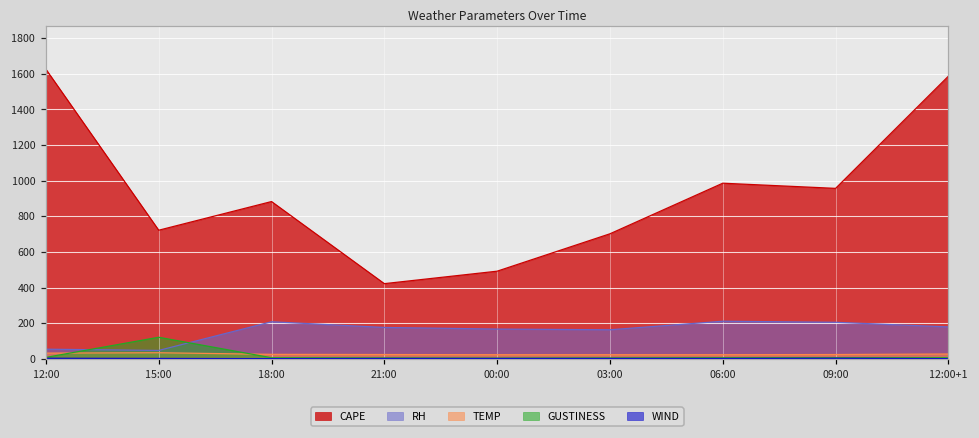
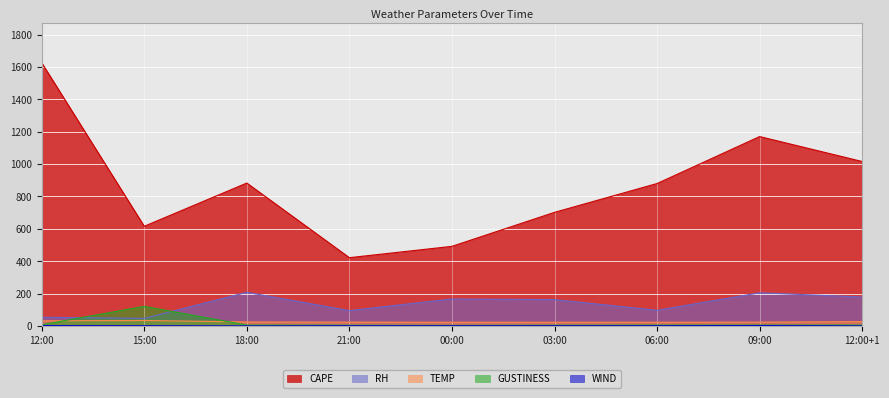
  {
    "CAPE": {
      "12:00": 1630,
-     "15:00": 720,
+     "15:00": 620,
      "18:00": 880,
      "21:00": 420,
      "00:00": 490,
      "03:00": 700,
-     "06:00": 990,
-     "09:00": 960,
-     "12:00+1": 1590
+     "06:00": 880,
+     "09:00": 1170,
+     "12:00+1": 1020
    },
    "RH": {
      "12:00": 50,
      "18:00": 210,
-     "21:00": 180,
+     "21:00": 100,
      "00:00": 170,
      "03:00": 160,
-     "06:00": 210,
+     "06:00": 100,
      "09:00": 210,
      "12:00+1": 180
    },
    "TEMP": {
      "12:00": 30,
      "18:00": 30,
      "21:00": 20,
      "00:00": 20,
      "03:00": 20,
      "06:00": 20,
      "09:00": 20,
      "12:00+1": 30
    },
    "GUSTINESS": {
      "15:00": 120
    },
    "WIND": {
      "15:00": 0
    }
  }
